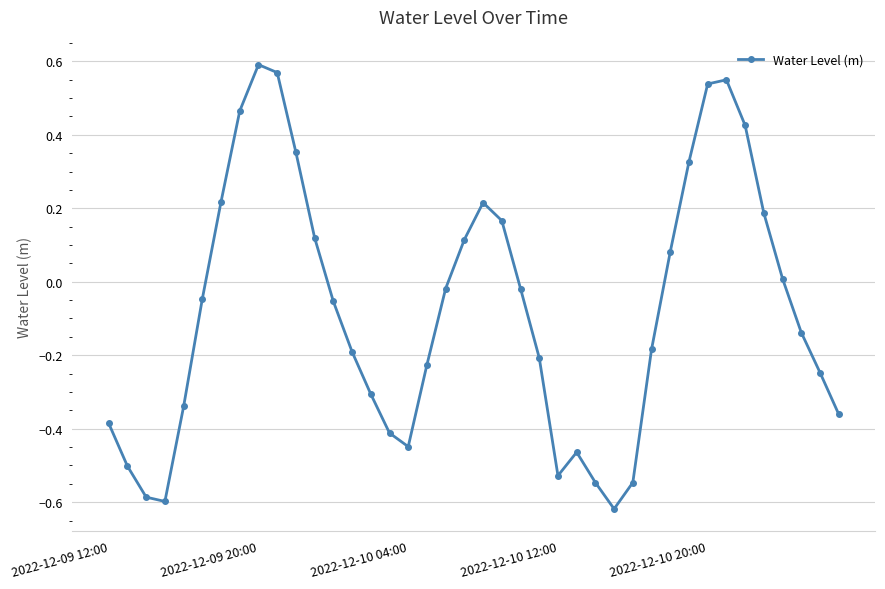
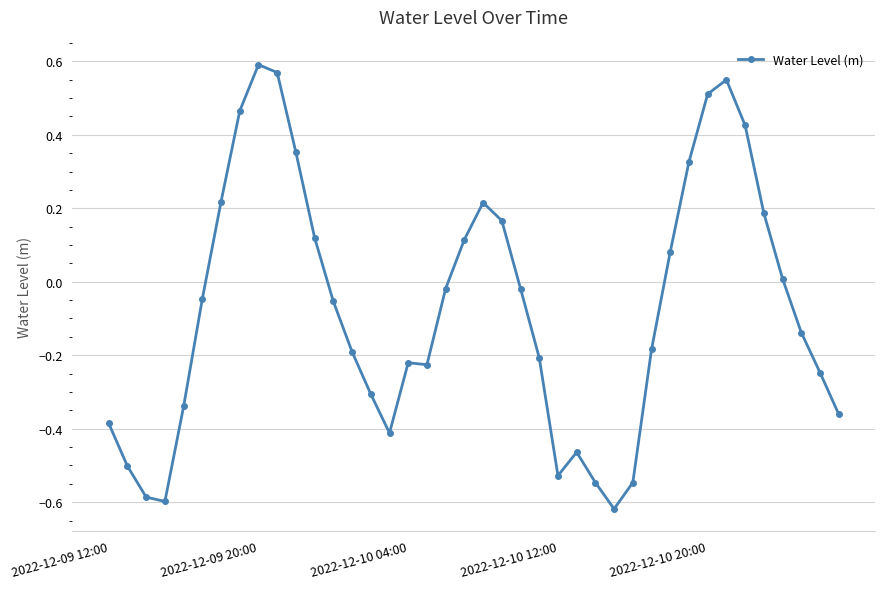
  {
    "2022-12-09 12:00": -0.39,
    "2022-12-09 20:00": 0.59,
-   "2022-12-10 04:00": -0.45,
+   "2022-12-10 04:00": -0.22,
    "2022-12-10 12:00": -0.53,
-   "2022-12-10 20:00": 0.54
+   "2022-12-10 20:00": 0.51
  }
